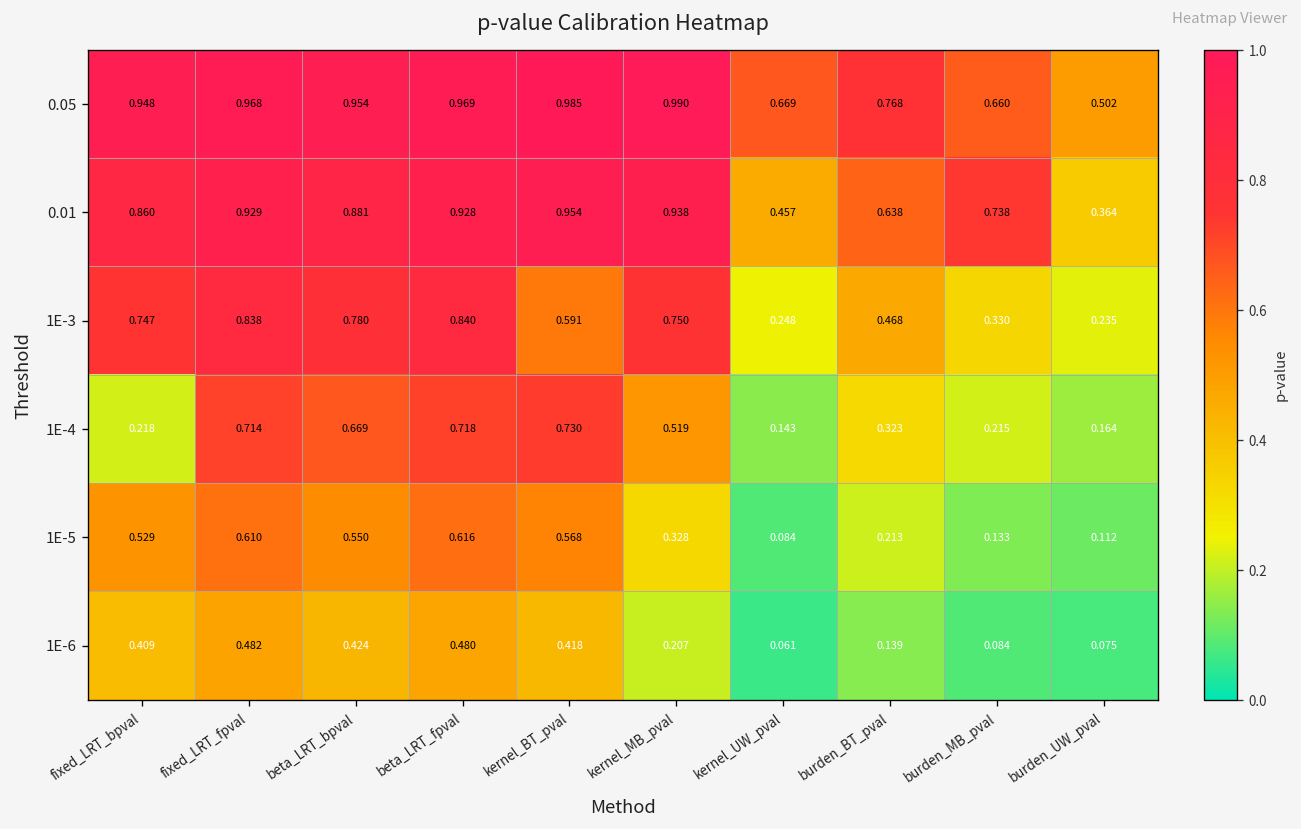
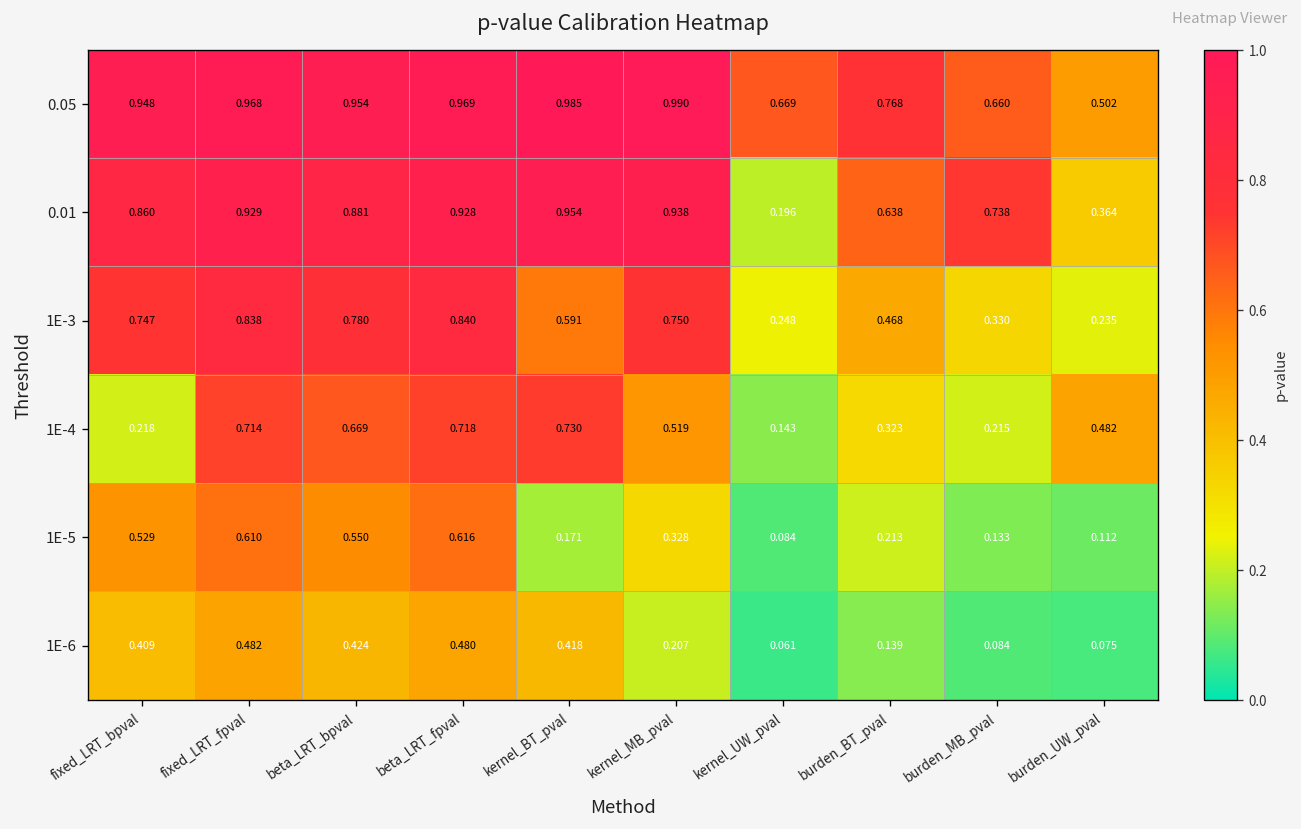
  {
    "0.05": {
      "fixed_LRT_bpval": 0.948,
      "fixed_LRT_fpval": 0.968,
      "beta_LRT_bpval": 0.954,
      "beta_LRT_fpval": 0.969,
      "kernel_BT_pval": 0.985,
      "kernel_MB_pval": 0.990,
      "kernel_UW_pval": 0.669,
      "burden_BT_pval": 0.768,
      "burden_MB_pval": 0.660,
      "burden_UW_pval": 0.502
    },
    "0.01": {
      "fixed_LRT_bpval": 0.860,
      "fixed_LRT_fpval": 0.929,
      "beta_LRT_bpval": 0.881,
      "beta_LRT_fpval": 0.928,
      "kernel_BT_pval": 0.954,
      "kernel_MB_pval": 0.938,
-     "kernel_UW_pval": 0.457,
+     "kernel_UW_pval": 0.196,
      "burden_BT_pval": 0.638,
      "burden_MB_pval": 0.738,
      "burden_UW_pval": 0.364
    },
    "1E-3": {
      "fixed_LRT_bpval": 0.747,
      "fixed_LRT_fpval": 0.838,
      "beta_LRT_bpval": 0.780,
      "beta_LRT_fpval": 0.840,
      "kernel_BT_pval": 0.591,
      "kernel_MB_pval": 0.750,
      "kernel_UW_pval": 0.248,
      "burden_BT_pval": 0.468,
      "burden_MB_pval": 0.330,
      "burden_UW_pval": 0.235
    },
    "1E-4": {
      "fixed_LRT_bpval": 0.218,
      "fixed_LRT_fpval": 0.714,
      "beta_LRT_bpval": 0.669,
      "beta_LRT_fpval": 0.718,
      "kernel_BT_pval": 0.730,
      "kernel_MB_pval": 0.519,
      "kernel_UW_pval": 0.143,
      "burden_BT_pval": 0.323,
      "burden_MB_pval": 0.215,
-     "burden_UW_pval": 0.164
+     "burden_UW_pval": 0.482
    },
    "1E-5": {
      "fixed_LRT_bpval": 0.529,
      "fixed_LRT_fpval": 0.610,
      "beta_LRT_bpval": 0.550,
      "beta_LRT_fpval": 0.616,
-     "kernel_BT_pval": 0.568,
+     "kernel_BT_pval": 0.171,
      "kernel_MB_pval": 0.328,
      "kernel_UW_pval": 0.084,
      "burden_BT_pval": 0.213,
      "burden_MB_pval": 0.133,
      "burden_UW_pval": 0.112
    },
    "1E-6": {
      "fixed_LRT_bpval": 0.409,
      "fixed_LRT_fpval": 0.482,
      "beta_LRT_bpval": 0.424,
      "beta_LRT_fpval": 0.480,
      "kernel_BT_pval": 0.418,
      "kernel_MB_pval": 0.207,
      "kernel_UW_pval": 0.061,
      "burden_BT_pval": 0.139,
      "burden_MB_pval": 0.084,
      "burden_UW_pval": 0.075
    }
  }
